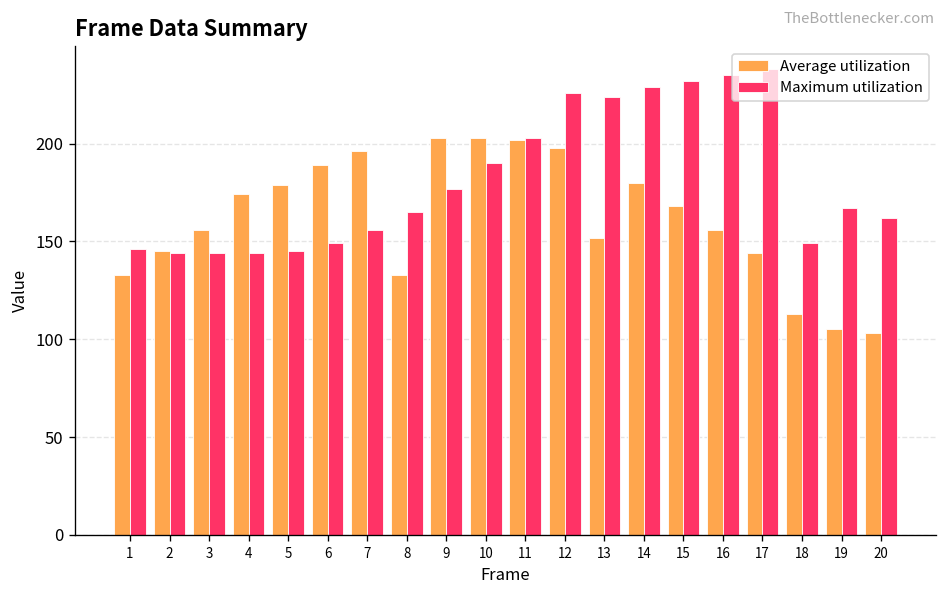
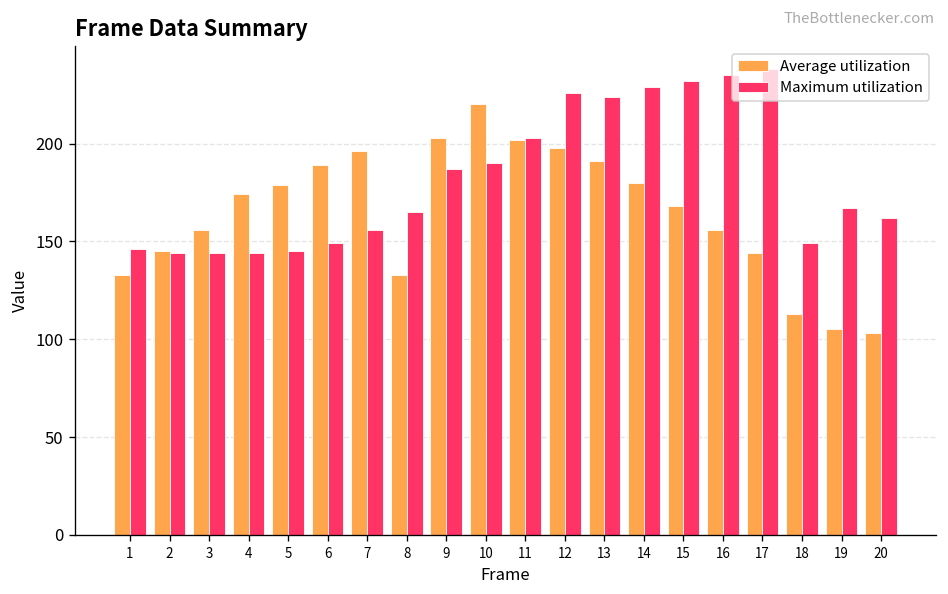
  {
    "Average utilization": {
      "1": 133,
      "2": 145,
      "3": 156,
      "4": 174,
      "5": 179,
      "6": 189,
      "7": 196,
      "8": 133,
      "9": 203,
-     "10": 203,
+     "10": 220,
      "11": 202,
      "12": 198,
-     "13": 152,
+     "13": 191,
      "14": 180,
      "15": 168,
      "16": 156,
      "17": 144,
      "18": 113,
      "19": 105,
      "20": 103
    },
    "Maximum utilization": {
      "1": 146,
      "2": 144,
      "3": 144,
      "4": 144,
      "5": 145,
      "6": 149,
      "7": 156,
      "8": 165,
-     "9": 177,
+     "9": 187,
      "10": 190,
      "11": 203,
      "12": 226,
      "13": 224,
      "14": 229,
      "15": 232,
      "16": 235,
      "18": 149,
      "19": 167,
      "20": 162
    }
  }
